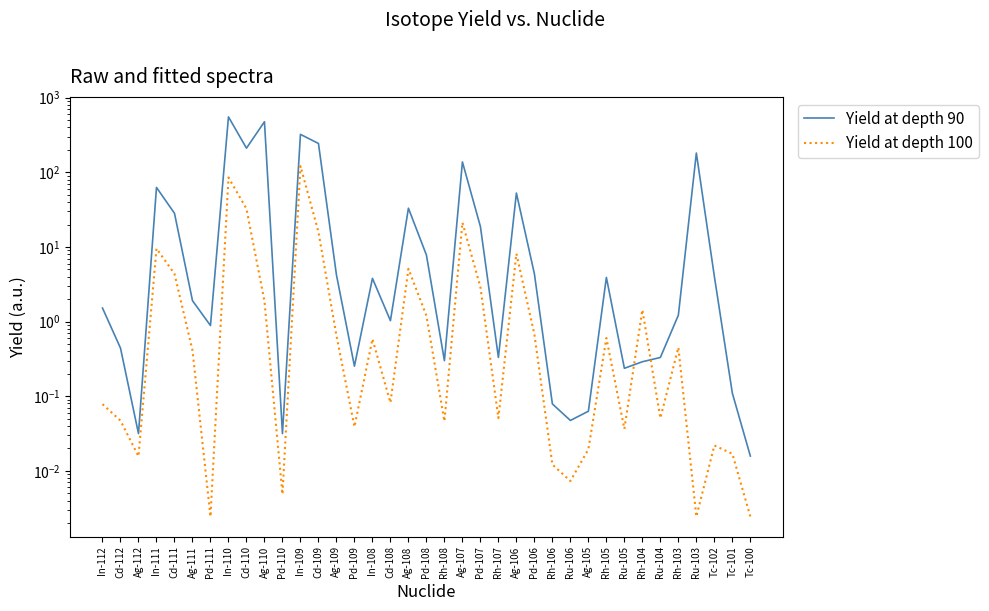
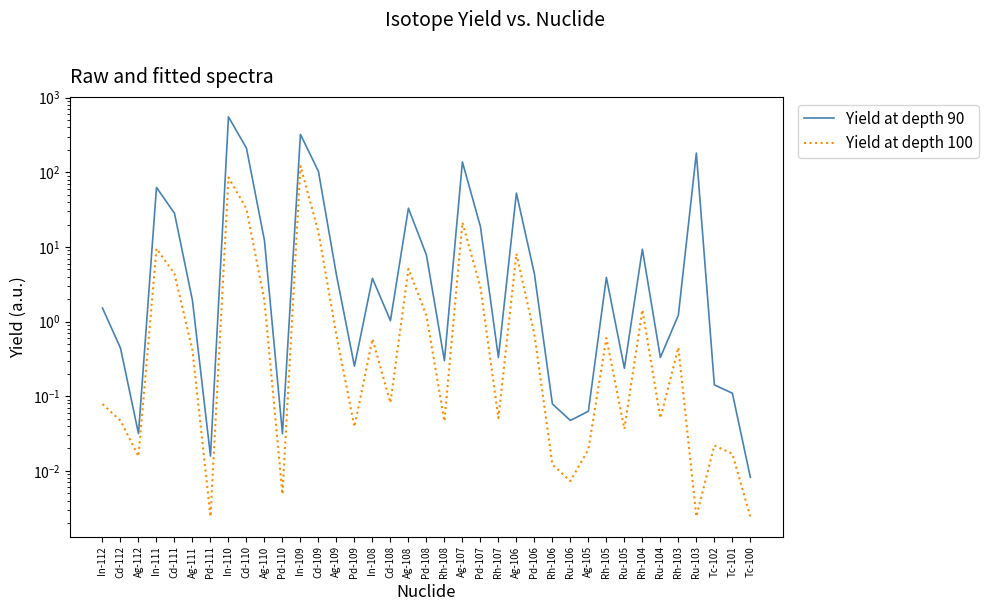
  {
    "Yield at depth 90": {
      "In-112": 1.5,
      "Cd-112": 0.4,
      "Ag-112": 0.032,
      "In-111": 60,
      "Cd-111": 28,
      "Ag-111": 1.9,
-     "Pd-111": 0.9,
+     "Pd-111": 0.016,
      "In-110": 600,
      "Cd-110": 210,
-     "Ag-110": 500,
+     "Ag-110": 12,
      "Pd-110": 0.032,
      "In-109": 320,
-     "Cd-109": 240,
+     "Cd-109": 100,
      "Ag-109": 4,
      "Pd-109": 0.25,
      "In-108": 4,
      "Cd-108": 1.0,
      "Ag-108": 30,
      "Pd-108": 8,
      "Rh-108": 0.30,
      "Ag-107": 140,
      "Pd-107": 19,
      "Rh-107": 0.3,
      "Ag-106": 50,
      "Pd-106": 4,
      "Rh-106": 0.08,
      "Ru-106": 0.05,
      "Ag-105": 0.06,
      "Rh-105": 4,
      "Ru-105": 0.24,
-     "Rh-104": 0.29,
+     "Rh-104": 9,
      "Ru-104": 0.3,
      "Rh-103": 1.2,
      "Ru-103": 180,
-     "Tc-102": 4,
+     "Tc-102": 0.14,
      "Tc-101": 0.11,
-     "Tc-100": 0.016
+     "Tc-100": 0.008
    },
    "Yield at depth 100": {
      "In-112": 0.08,
      "Cd-112": 0.05,
      "Ag-112": 0.016,
      "In-111": 10,
      "Cd-111": 4,
      "Ag-111": 0.4,
      "Pd-111": 0.0024,
      "In-110": 90,
      "Cd-110": 30,
      "Ag-110": 1.9,
      "Pd-110": 0.005,
      "In-109": 120,
      "Cd-109": 16,
      "Ag-109": 0.7,
      "Pd-109": 0.04,
      "In-108": 0.6,
      "Cd-108": 0.08,
      "Ag-108": 5,
      "Pd-108": 1.2,
      "Rh-108": 0.05,
      "Ag-107": 21,
      "Pd-107": 2.9,
      "Rh-107": 0.05,
      "Ag-106": 8,
      "Pd-106": 0.7,
      "Rh-106": 0.012,
      "Ru-106": 0.007,
      "Ag-105": 0.019,
      "Rh-105": 0.6,
      "Ru-105": 0.04,
      "Rh-104": 1.4,
      "Ru-104": 0.05,
      "Rh-103": 0.5,
      "Ru-103": 0.0024,
      "Tc-102": 0.022,
      "Tc-101": 0.017,
      "Tc-100": 0.0024
    }
  }
